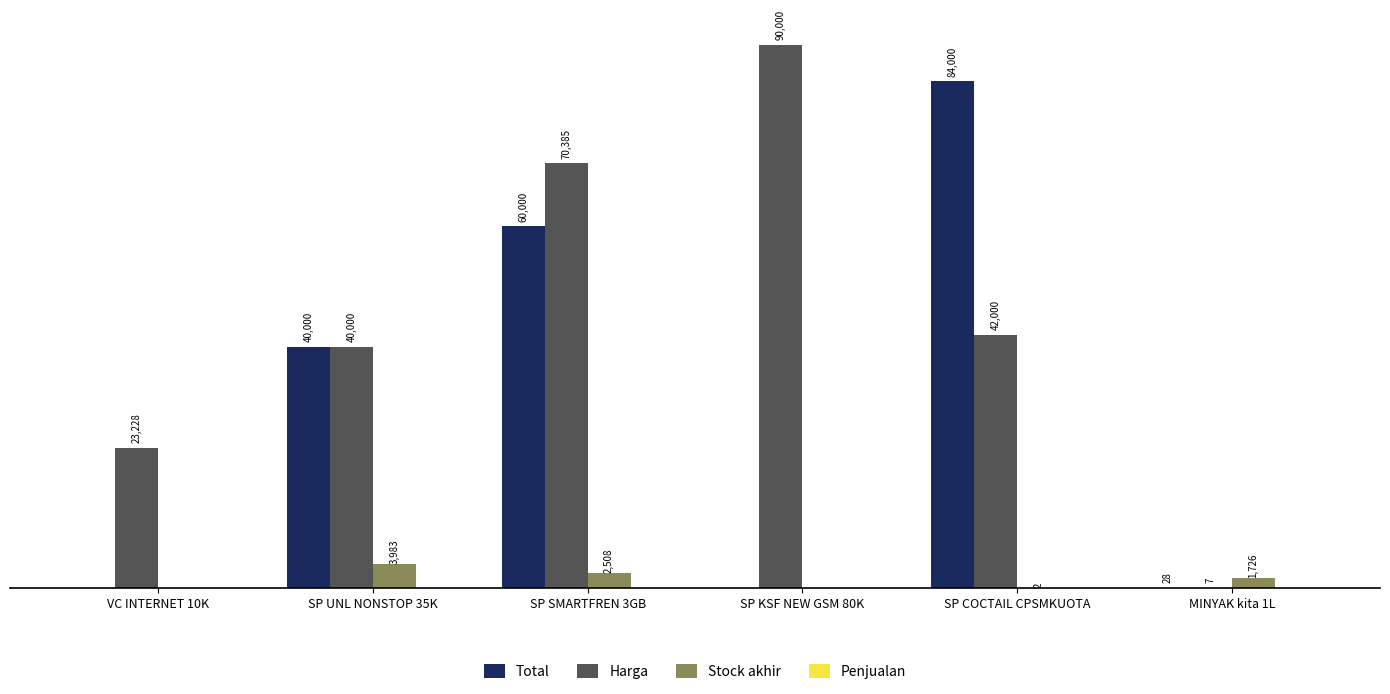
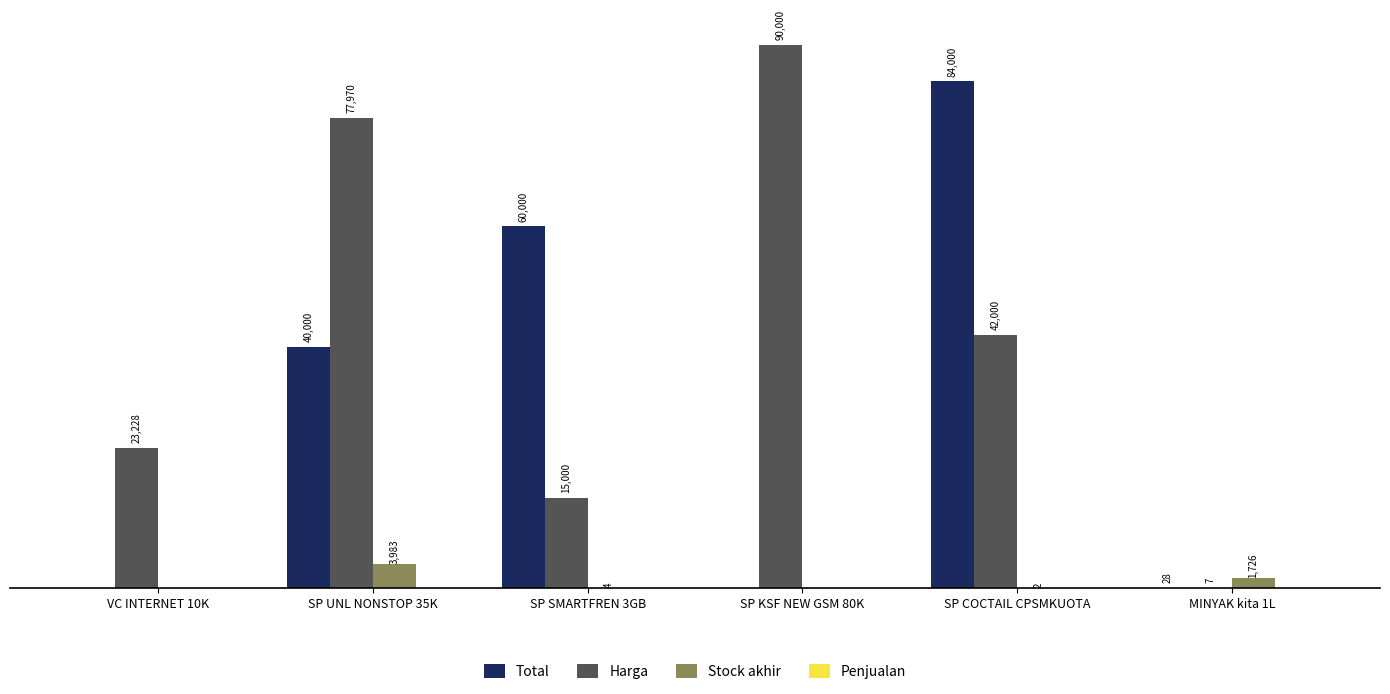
  {
    "Total": {
      "SP UNL NONSTOP 35K": "40,000",
      "SP SMARTFREN 3GB": "60,000",
      "SP COCTAIL CPSMKUOTA": "84,000",
      "MINYAK kita 1L": "28"
    },
    "Harga": {
      "VC INTERNET 10K": "23,228",
-     "SP UNL NONSTOP 35K": "40,000",
-     "SP SMARTFREN 3GB": "70,385",
+     "SP UNL NONSTOP 35K": "77,970",
+     "SP SMARTFREN 3GB": "15,000",
      "SP KSF NEW GSM 80K": "90,000",
      "SP COCTAIL CPSMKUOTA": "42,000",
      "MINYAK kita 1L": "7"
    },
    "Stock akhir": {
      "SP UNL NONSTOP 35K": "3,983",
-     "SP SMARTFREN 3GB": "2,508",
+     "SP SMARTFREN 3GB": "4",
      "SP COCTAIL CPSMKUOTA": "2",
      "MINYAK kita 1L": "1,726"
    }
  }
